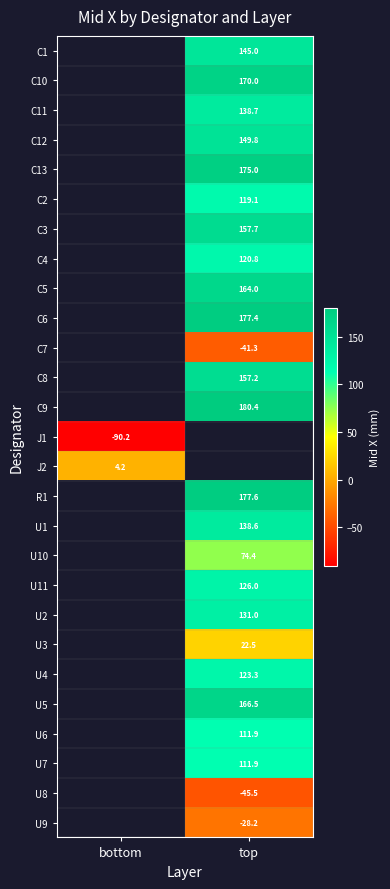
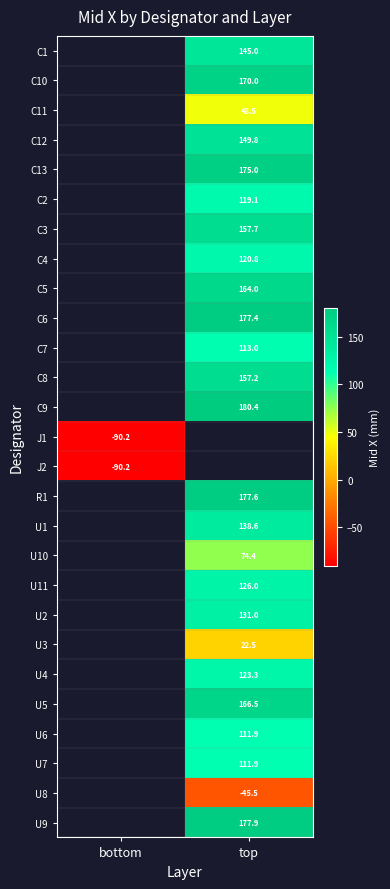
  {
    "C1": {
      "top": 145.0
    },
    "C10": {
      "top": 170.0
    },
    "C11": {
-     "top": 138.7
+     "top": 48.5
    },
    "C12": {
      "top": 149.8
    },
    "C13": {
      "top": 175.0
    },
    "C2": {
      "top": 119.1
    },
    "C3": {
      "top": 157.7
    },
    "C4": {
      "top": 120.8
    },
    "C5": {
      "top": 164.0
    },
    "C6": {
      "top": 177.4
    },
    "C7": {
-     "top": -41.3
+     "top": 113.0
    },
    "C8": {
      "top": 157.2
    },
    "C9": {
      "top": 180.4
    },
    "J1": {
      "bottom": -90.2
    },
    "J2": {
-     "bottom": 4.2
+     "bottom": -90.2
    },
    "R1": {
      "top": 177.6
    },
    "U1": {
      "top": 138.6
    },
    "U10": {
      "top": 74.4
    },
    "U11": {
      "top": 126.0
    },
    "U2": {
      "top": 131.0
    },
    "U3": {
      "top": 22.5
    },
    "U4": {
      "top": 123.3
    },
    "U5": {
      "top": 166.5
    },
    "U6": {
      "top": 111.9
    },
    "U7": {
      "top": 111.9
    },
    "U8": {
      "top": -45.5
    },
    "U9": {
-     "top": -28.2
+     "top": 177.9
    }
  }
